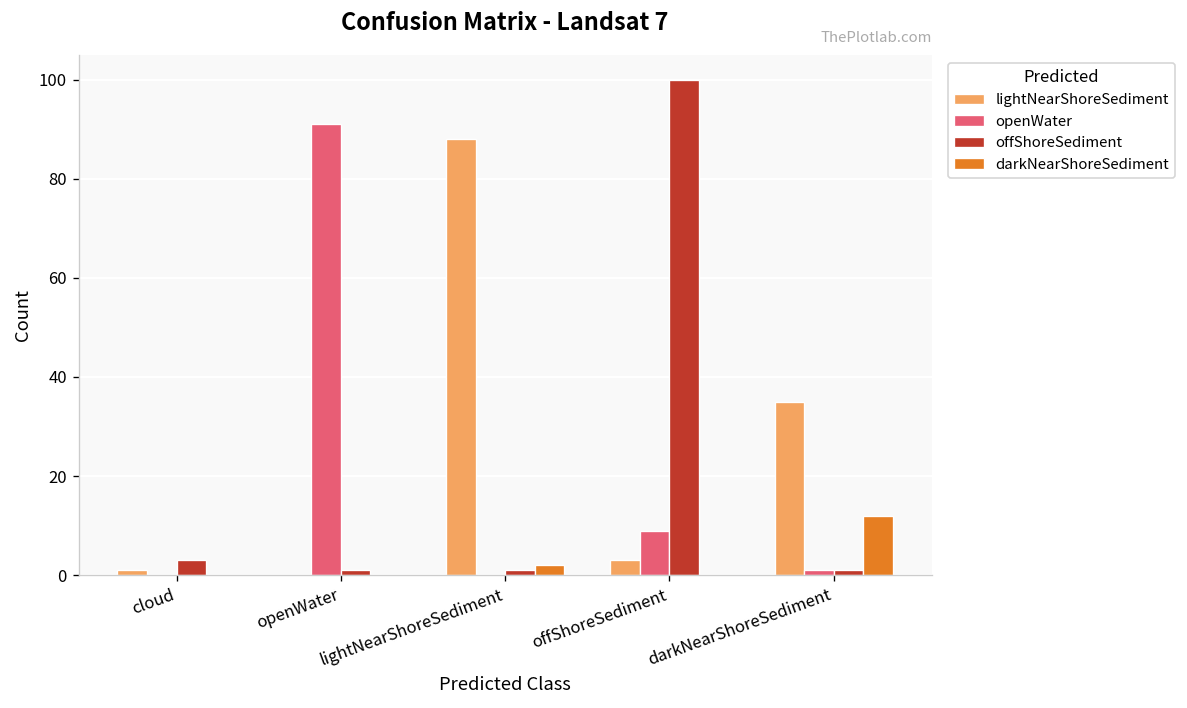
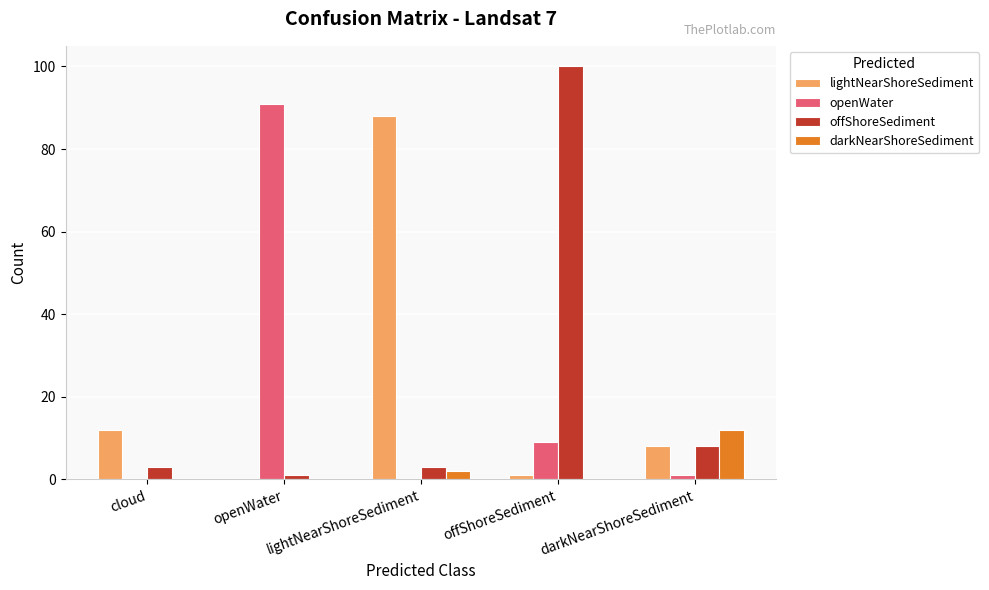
  {
    "lightNearShoreSediment": {
-     "cloud": 1,
+     "cloud": 12,
      "openWater": 0,
      "lightNearShoreSediment": 88,
-     "offShoreSediment": 3,
-     "darkNearShoreSediment": 35
+     "offShoreSediment": 1,
+     "darkNearShoreSediment": 8
    },
    "openWater": {
      "cloud": 0,
      "openWater": 91,
      "lightNearShoreSediment": 0,
      "offShoreSediment": 9,
      "darkNearShoreSediment": 1
    },
    "offShoreSediment": {
      "cloud": 3,
      "openWater": 1,
-     "lightNearShoreSediment": 1,
+     "lightNearShoreSediment": 3,
      "offShoreSediment": 100,
-     "darkNearShoreSediment": 1
+     "darkNearShoreSediment": 8
    },
    "darkNearShoreSediment": {
      "cloud": 0,
      "openWater": 0,
      "lightNearShoreSediment": 2,
      "offShoreSediment": 0,
      "darkNearShoreSediment": 12
    }
  }
